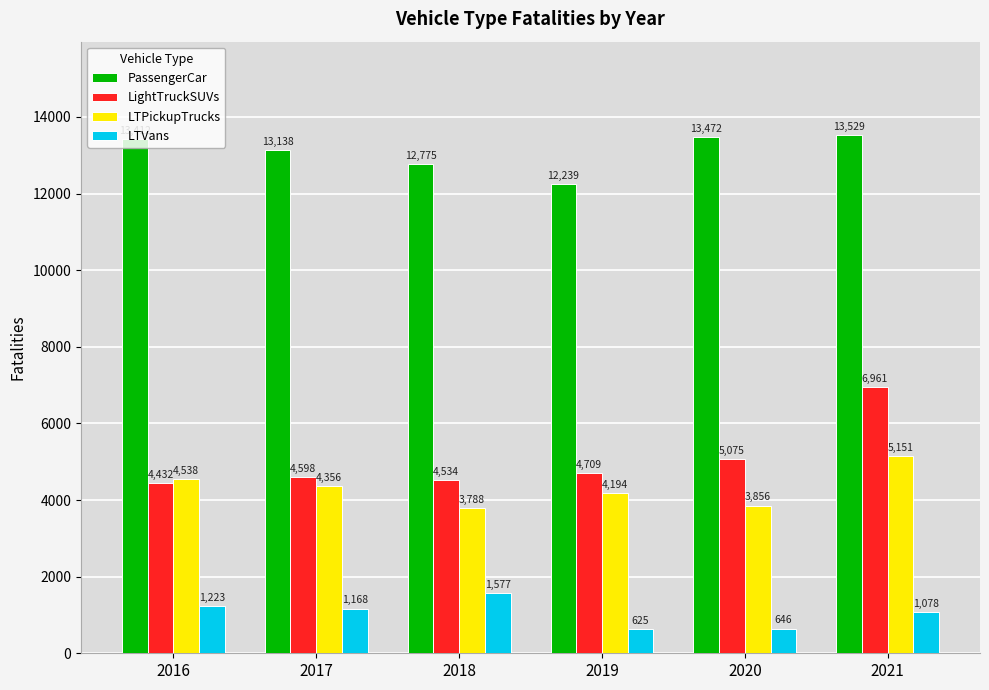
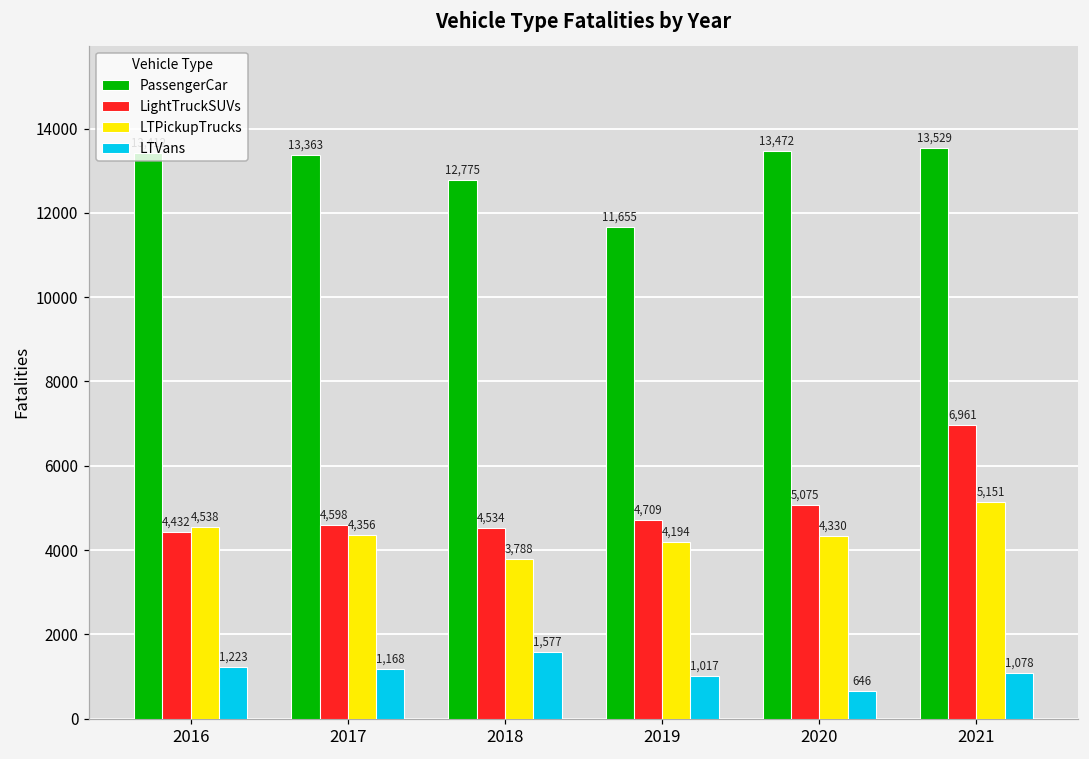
  {
    "PassengerCar": {
-     "2017": "13,138",
+     "2017": "13,363",
      "2018": "12,775",
-     "2019": "12,239",
+     "2019": "11,655",
      "2020": "13,472",
      "2021": "13,529"
    },
    "LightTruckSUVs": {
      "2016": "4,432",
      "2017": "4,598",
      "2018": "4,534",
      "2019": "4,709",
      "2020": "5,075",
      "2021": "6,961"
    },
    "LTPickupTrucks": {
      "2016": "4,538",
      "2017": "4,356",
      "2018": "3,788",
      "2019": "4,194",
-     "2020": "3,856",
+     "2020": "4,330",
      "2021": "5,151"
    },
    "LTVans": {
      "2016": "1,223",
      "2017": "1,168",
      "2018": "1,577",
-     "2019": "625",
+     "2019": "1,017",
      "2020": "646",
      "2021": "1,078"
    }
  }
